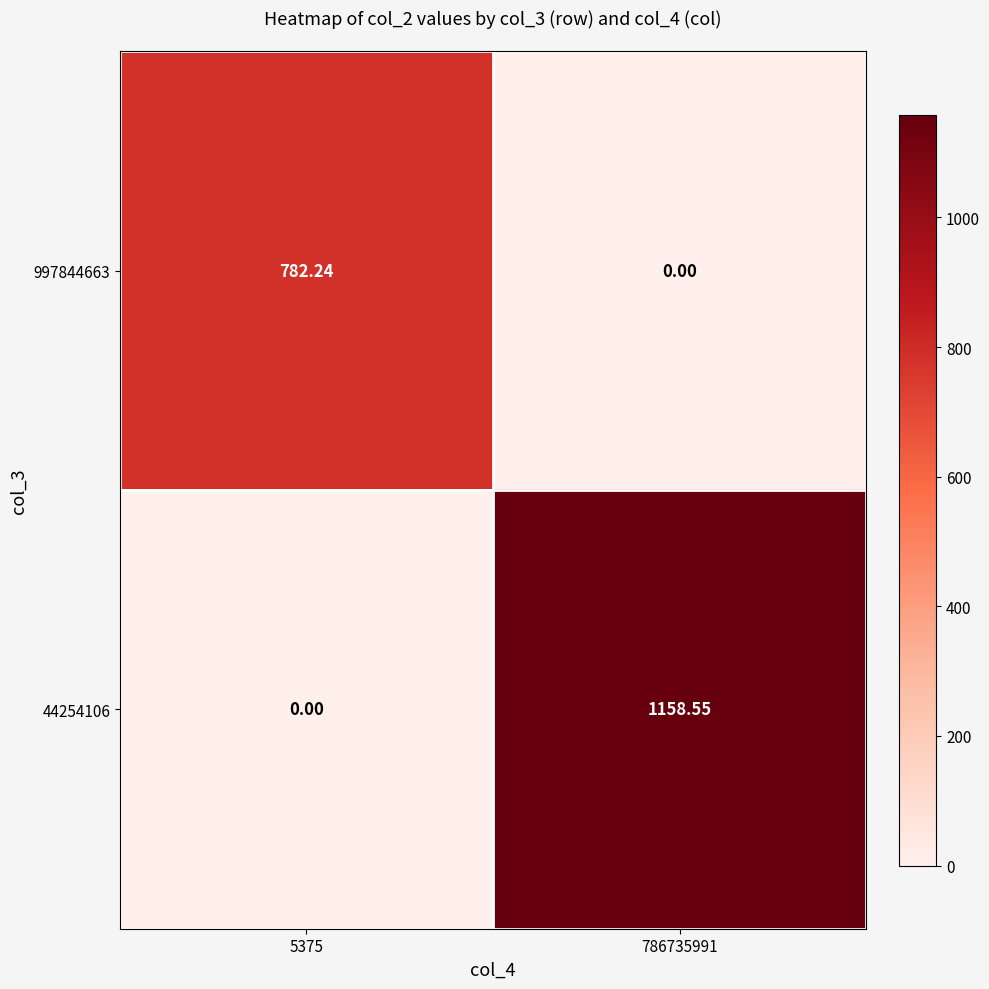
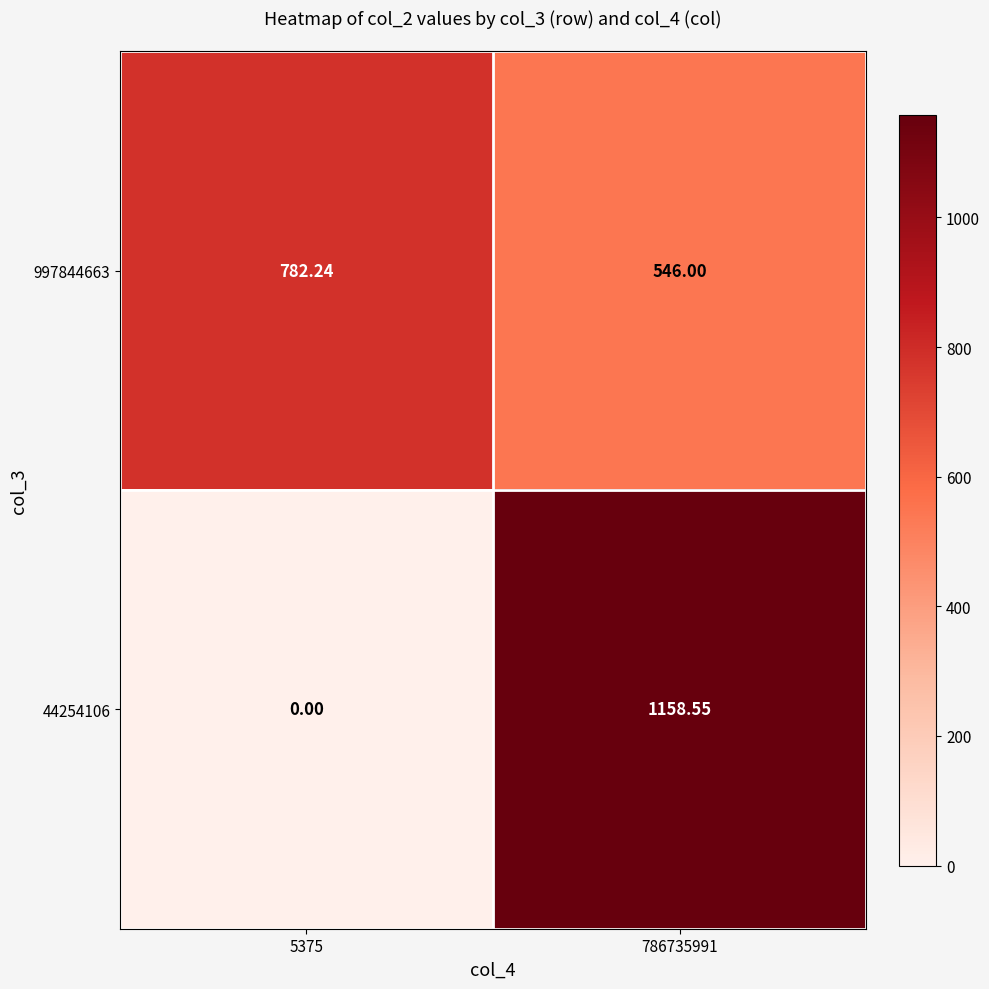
  {
    "997844663": {
      "5375": 782.24,
-     "786735991": 0.00
+     "786735991": 546.00
    },
    "44254106": {
      "5375": 0.00,
      "786735991": 1158.55
    }
  }
